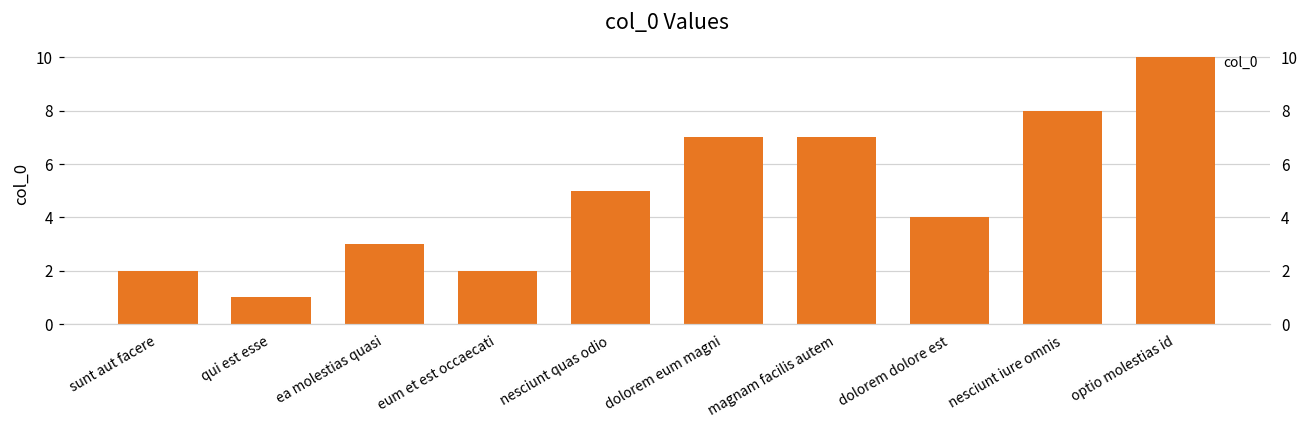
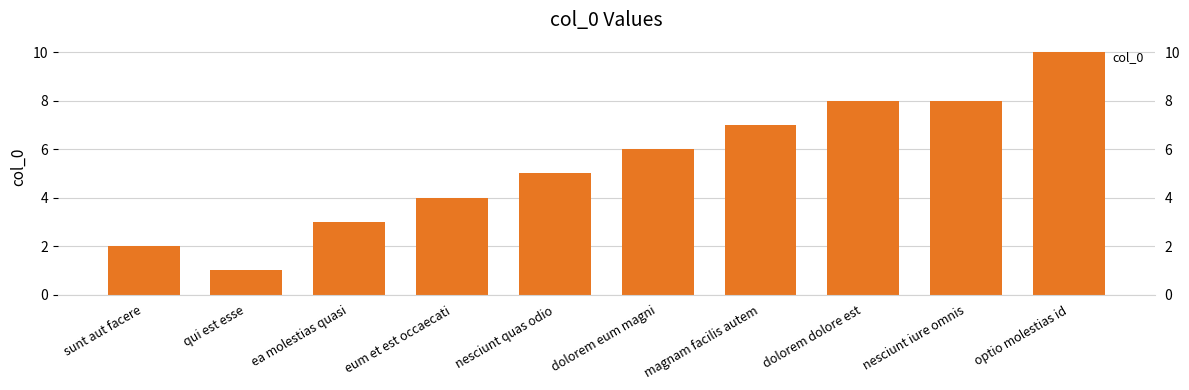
  {
    "sunt aut facere": 2,
    "qui est esse": 1,
    "ea molestias quasi": 3,
-   "eum et est occaecati": 2,
+   "eum et est occaecati": 4,
    "nesciunt quas odio": 5,
-   "dolorem eum magni": 7,
+   "dolorem eum magni": 6,
    "magnam facilis autem": 7,
-   "dolorem dolore est": 4,
+   "dolorem dolore est": 8,
    "nesciunt iure omnis": 8,
    "optio molestias id": 10
  }
